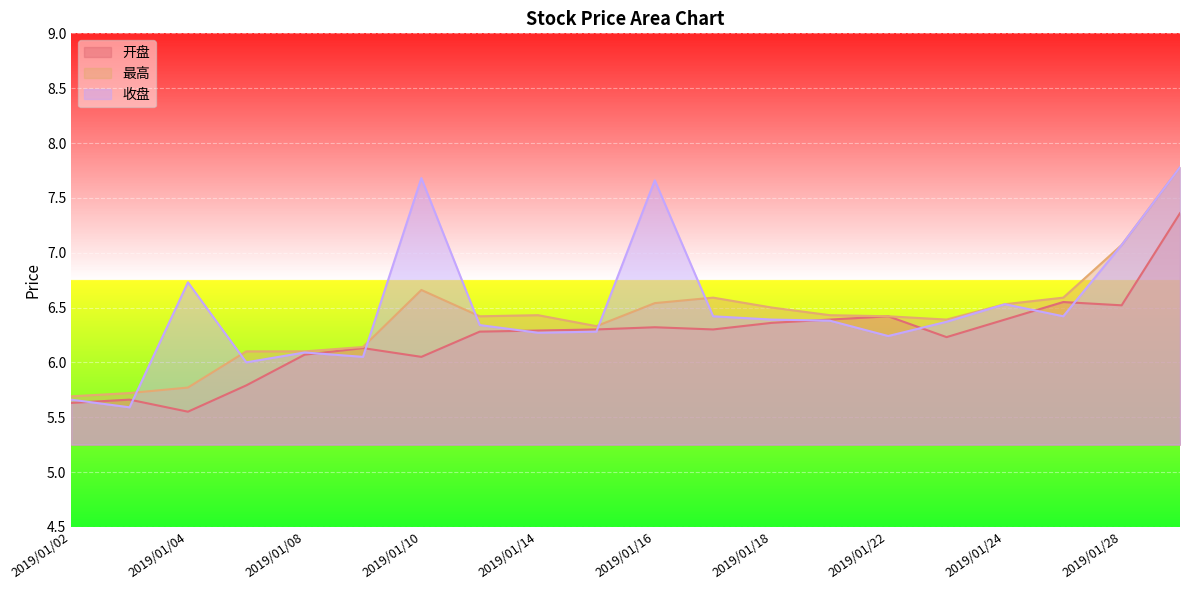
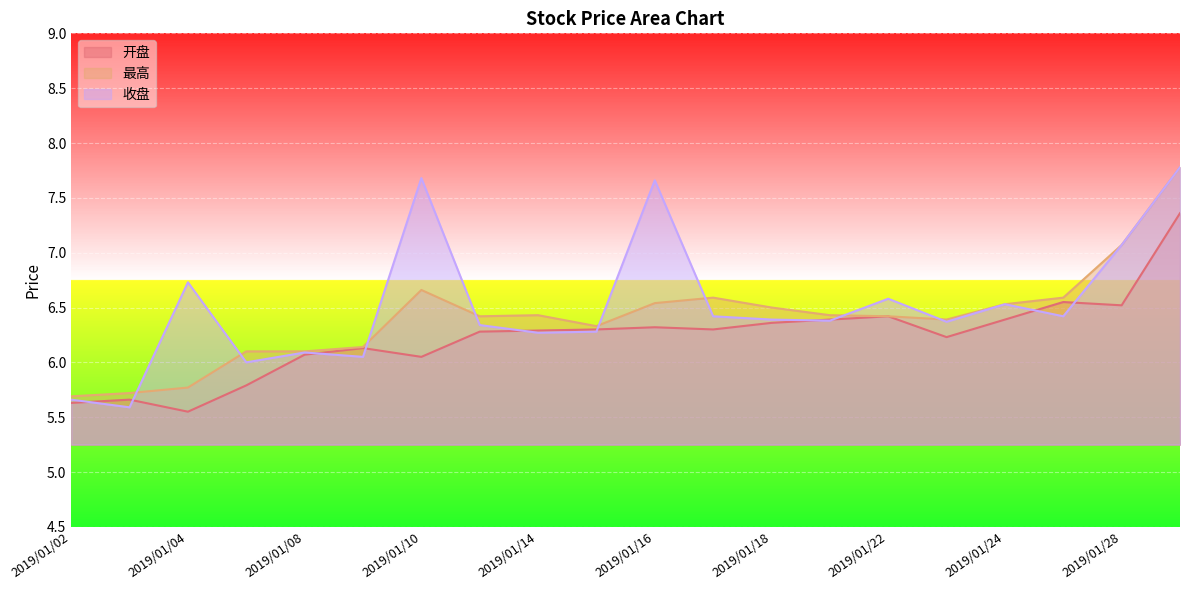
  {
    "收盘": {
      "2019/01/02": 5.66,
      "2019/01/04": 6.73,
      "2019/01/10": 7.68,
      "2019/01/16": 7.66,
      "2019/01/18": 6.39,
-     "2019/01/22": 6.24
+     "2019/01/22": 6.58
    }
  }
